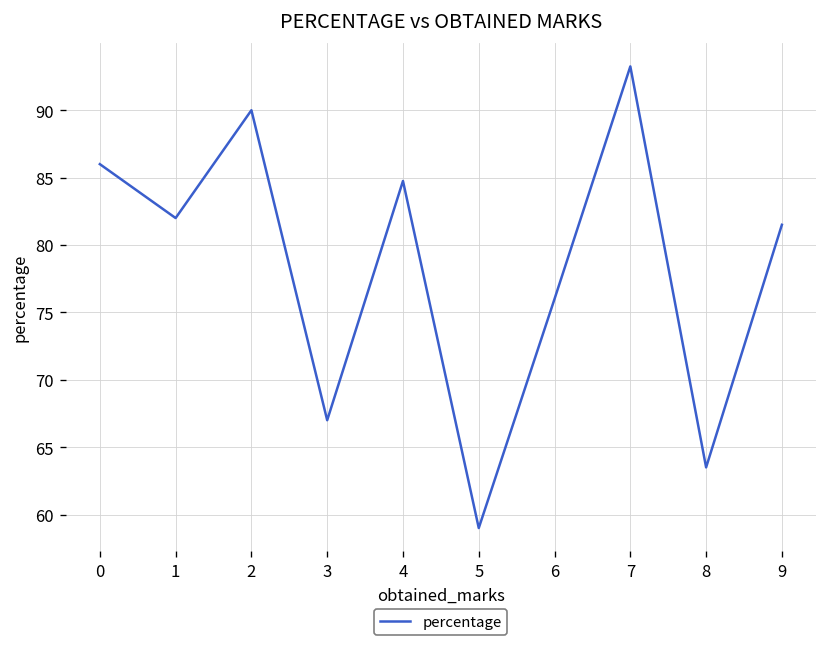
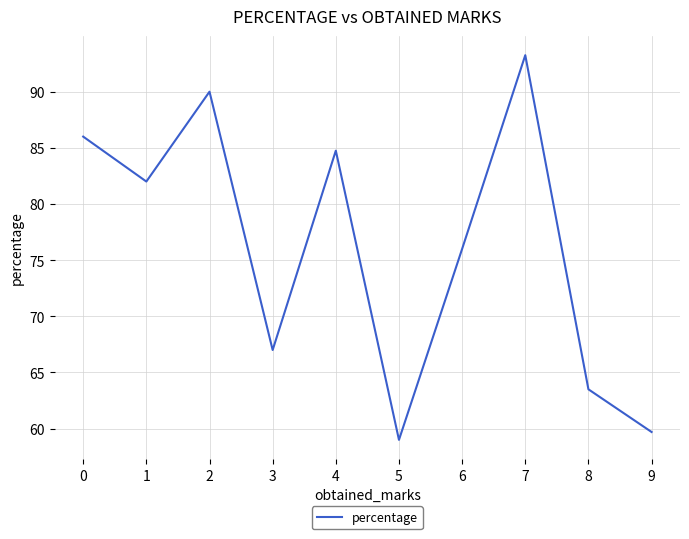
  {
    "0": 86.0,
    "1": 82.0,
    "2": 90.0,
    "3": 67.0,
    "4": 84.8,
    "5": 59.0,
    "6": 76.0,
    "7": 93.3,
    "8": 63.5,
-   "9": 81.5
+   "9": 59.7
  }
